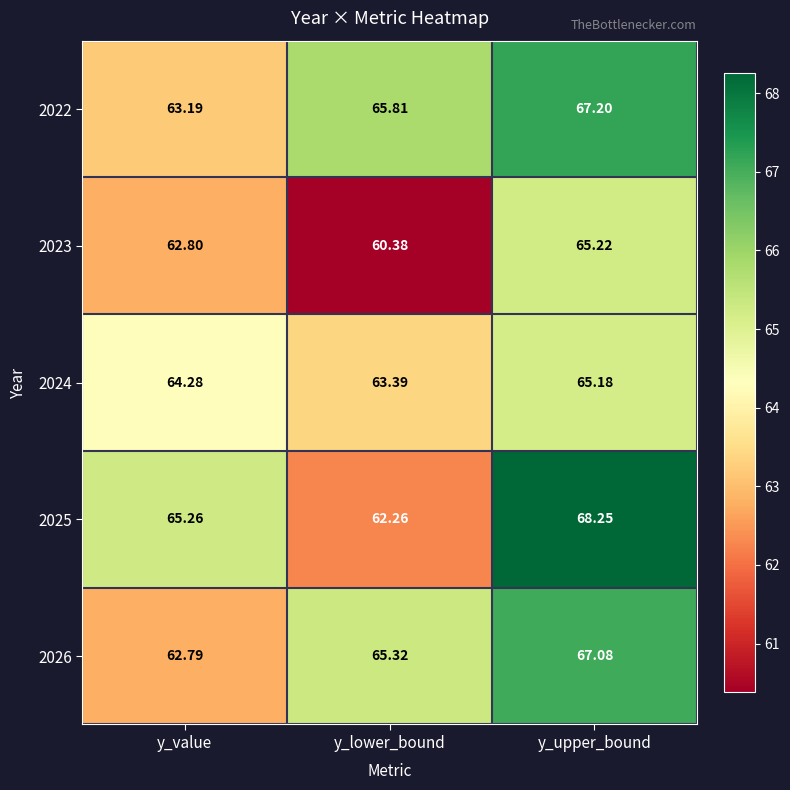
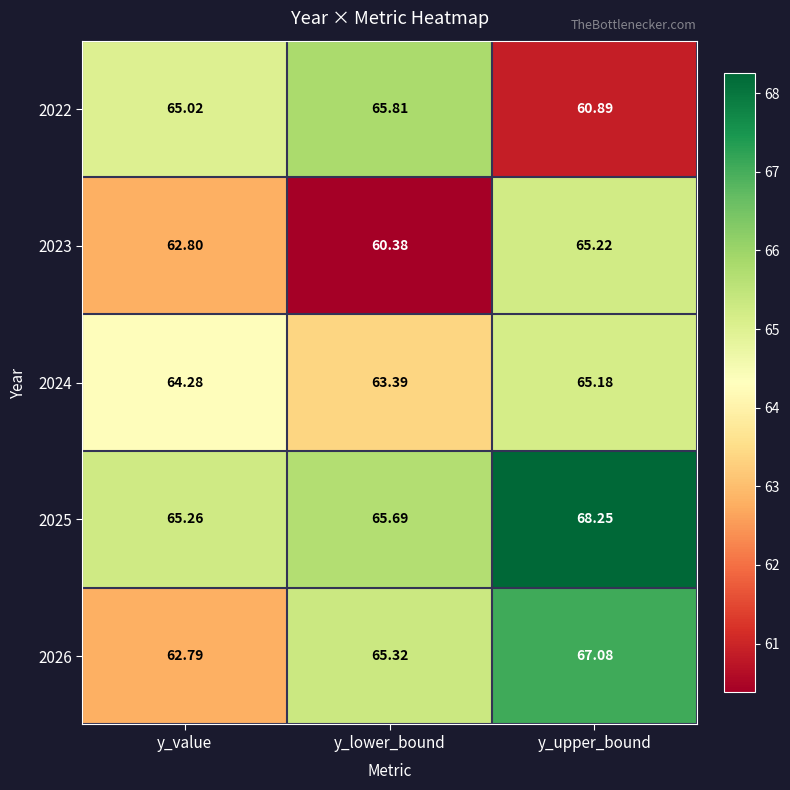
  {
    "2022": {
-     "y_value": 63.19,
+     "y_value": 65.02,
      "y_lower_bound": 65.81,
-     "y_upper_bound": 67.20
+     "y_upper_bound": 60.89
    },
    "2023": {
      "y_value": 62.80,
      "y_lower_bound": 60.38,
      "y_upper_bound": 65.22
    },
    "2024": {
      "y_value": 64.28,
      "y_lower_bound": 63.39,
      "y_upper_bound": 65.18
    },
    "2025": {
      "y_value": 65.26,
-     "y_lower_bound": 62.26,
+     "y_lower_bound": 65.69,
      "y_upper_bound": 68.25
    },
    "2026": {
      "y_value": 62.79,
      "y_lower_bound": 65.32,
      "y_upper_bound": 67.08
    }
  }
